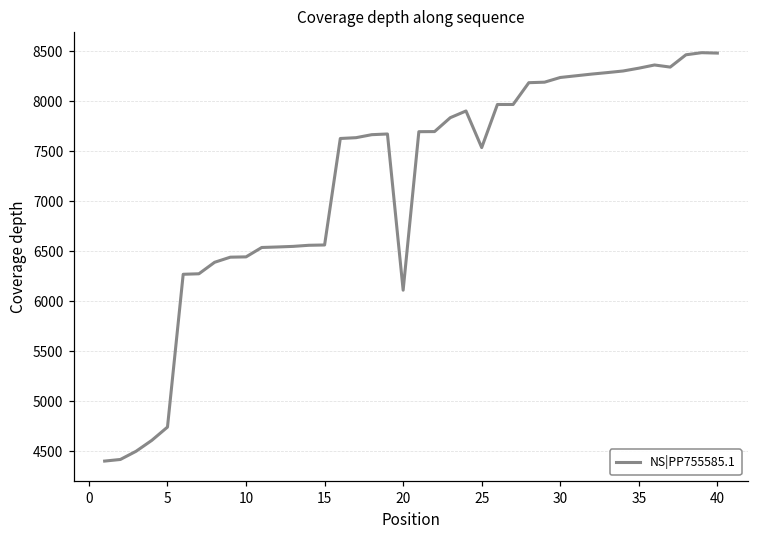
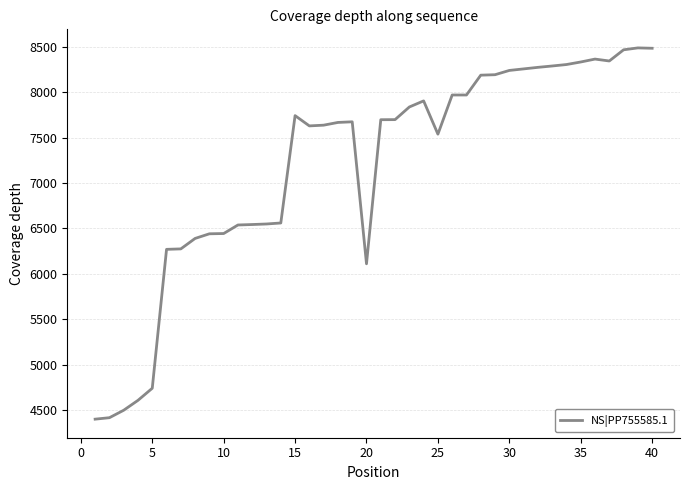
  {
    "5": 4700,
    "10": 6400,
-   "15": 6600,
+   "15": 7700,
    "20": 6100,
    "25": 7500,
    "30": 8200,
    "35": 8300,
    "40": 8500
  }
